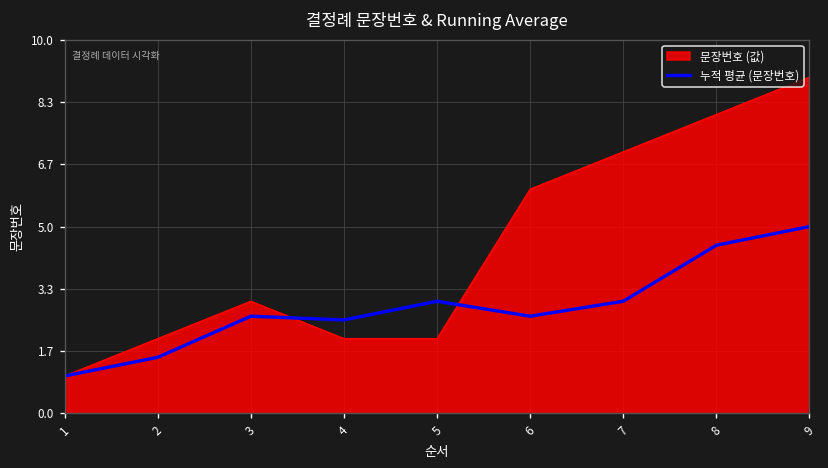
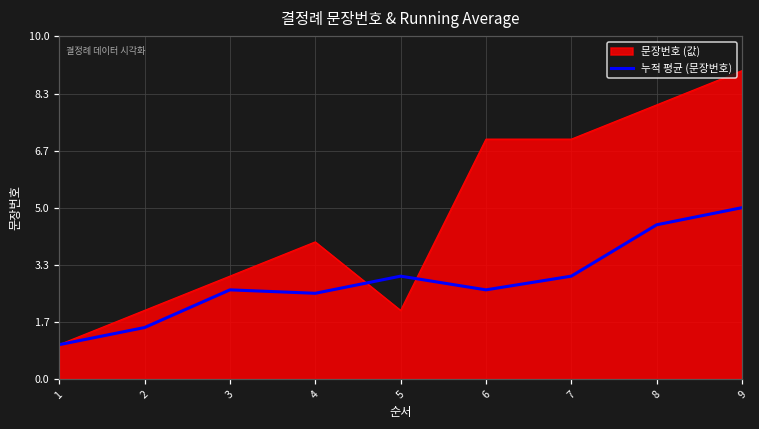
  {
    "문장번호 (값)": {
      "2": 2,
      "3": 3,
-     "4": 2,
+     "4": 4,
      "5": 2,
-     "6": 6,
+     "6": 7,
      "7": 7,
      "8": 8,
      "9": 9
    },
    "누적 평균 (문장번호)": {
      "2": 1.5,
      "3": 2.6,
      "4": 2.5,
      "5": 3,
      "6": 2.6,
      "7": 3,
      "8": 4.5,
      "9": 5
    }
  }
